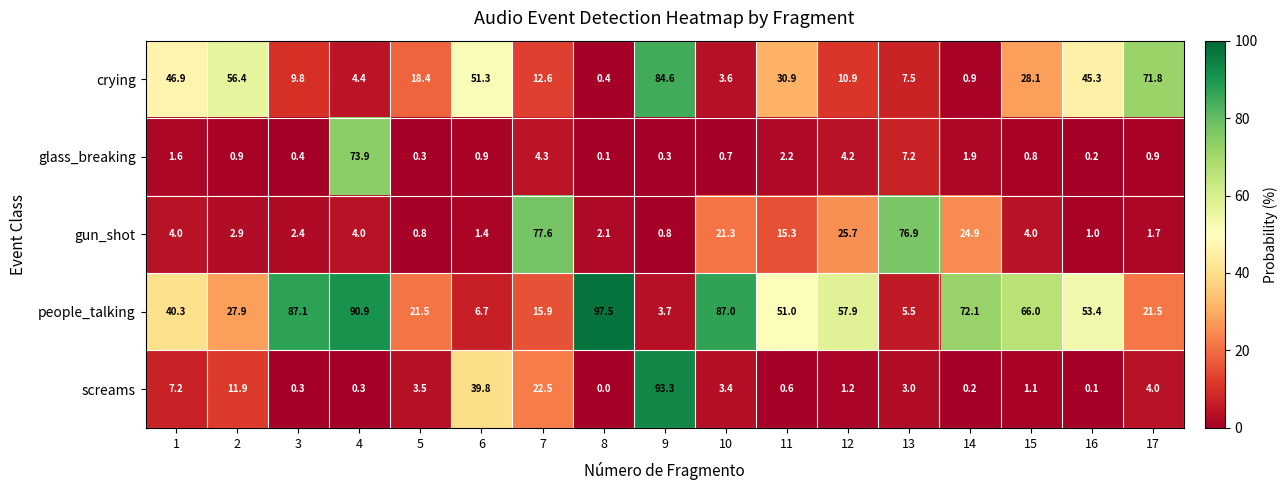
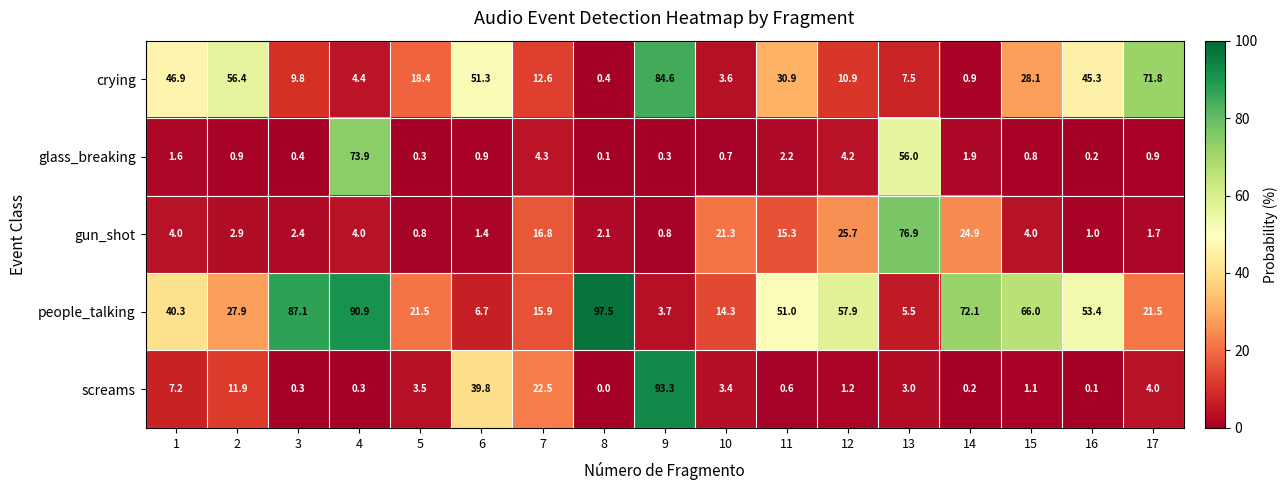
  {
    "crying": {
      "1": 46.9,
      "2": 56.4,
      "3": 9.8,
      "4": 4.4,
      "5": 18.4,
      "6": 51.3,
      "7": 12.6,
      "8": 0.4,
      "9": 84.6,
      "10": 3.6,
      "11": 30.9,
      "12": 10.9,
      "13": 7.5,
      "14": 0.9,
      "15": 28.1,
      "16": 45.3,
      "17": 71.8
    },
    "glass_breaking": {
      "1": 1.6,
      "2": 0.9,
      "3": 0.4,
      "4": 73.9,
      "5": 0.3,
      "6": 0.9,
      "7": 4.3,
      "8": 0.1,
      "9": 0.3,
      "10": 0.7,
      "11": 2.2,
      "12": 4.2,
-     "13": 7.2,
+     "13": 56.0,
      "14": 1.9,
      "15": 0.8,
      "16": 0.2,
      "17": 0.9
    },
    "gun_shot": {
      "1": 4.0,
      "2": 2.9,
      "3": 2.4,
      "4": 4.0,
      "5": 0.8,
      "6": 1.4,
-     "7": 77.6,
+     "7": 16.8,
      "8": 2.1,
      "9": 0.8,
      "10": 21.3,
      "11": 15.3,
      "12": 25.7,
      "13": 76.9,
      "14": 24.9,
      "15": 4.0,
      "16": 1.0,
      "17": 1.7
    },
    "people_talking": {
      "1": 40.3,
      "2": 27.9,
      "3": 87.1,
      "4": 90.9,
      "5": 21.5,
      "6": 6.7,
      "7": 15.9,
      "8": 97.5,
      "9": 3.7,
-     "10": 87.0,
+     "10": 14.3,
      "11": 51.0,
      "12": 57.9,
      "13": 5.5,
      "14": 72.1,
      "15": 66.0,
      "16": 53.4,
      "17": 21.5
    },
    "screams": {
      "1": 7.2,
      "2": 11.9,
      "3": 0.3,
      "4": 0.3,
      "5": 3.5,
      "6": 39.8,
      "7": 22.5,
      "8": 0.0,
      "9": 93.3,
      "10": 3.4,
      "11": 0.6,
      "12": 1.2,
      "13": 3.0,
      "14": 0.2,
      "15": 1.1,
      "16": 0.1,
      "17": 4.0
    }
  }
